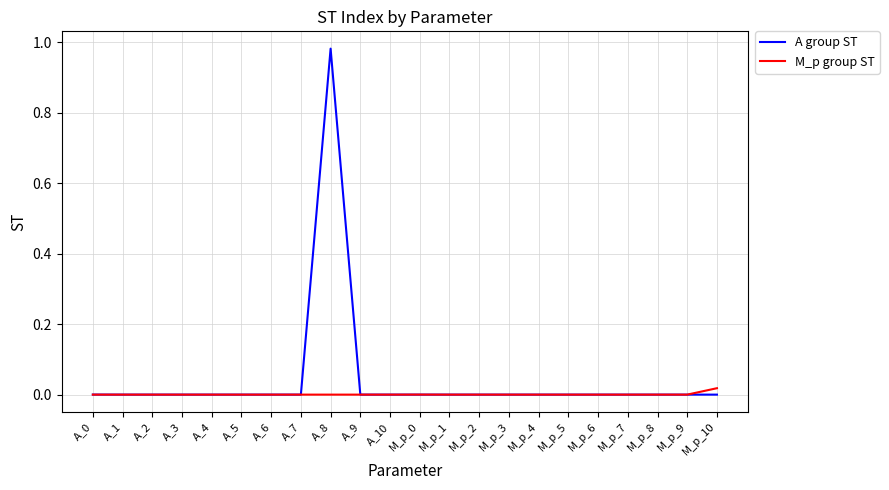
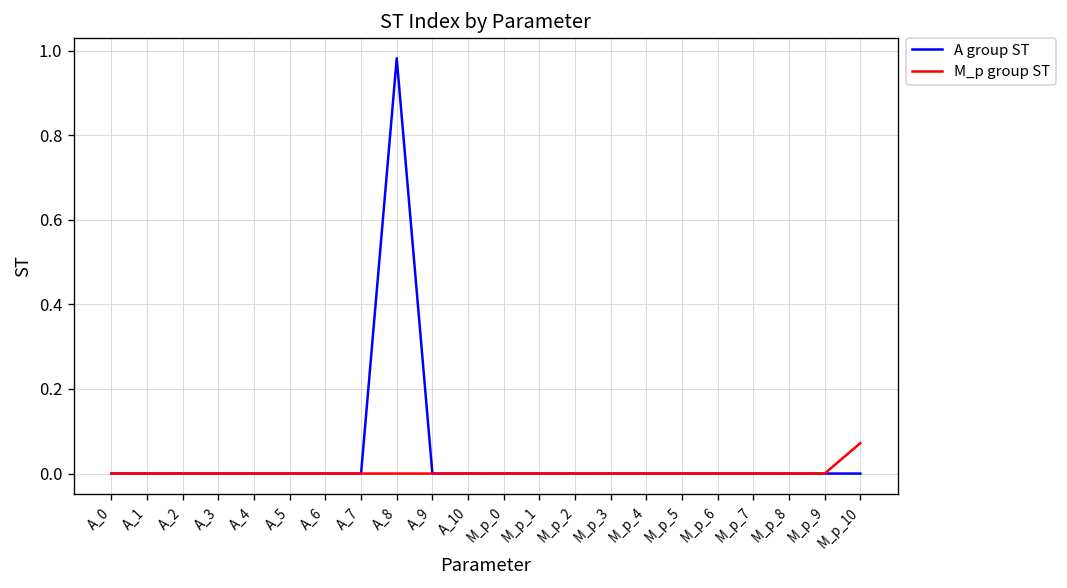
  {
    "A group ST": {
      "A_8": 0.98,
      "M_p_10": 0.00
    },
    "M_p group ST": {
      "A_8": 0.00,
-     "M_p_10": 0.02
+     "M_p_10": 0.07
    }
  }
